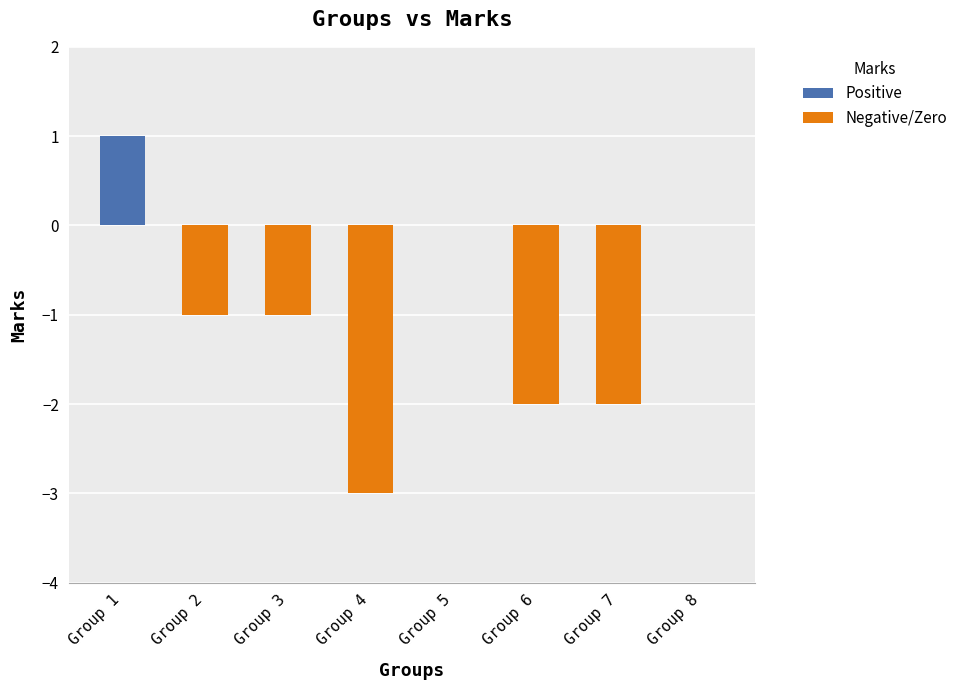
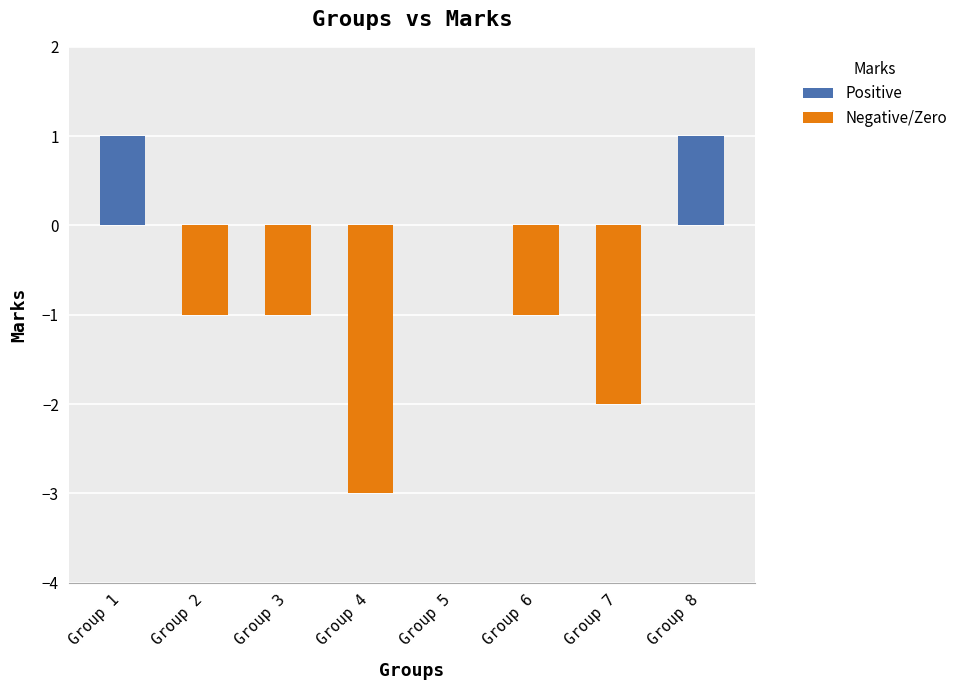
  {
    "Group 1": 1,
    "Group 2": -1,
    "Group 3": -1,
    "Group 4": -3,
    "Group 5": 0,
-   "Group 6": -2,
+   "Group 6": -1,
    "Group 7": -2,
-   "Group 8": 0
+   "Group 8": 1
  }
